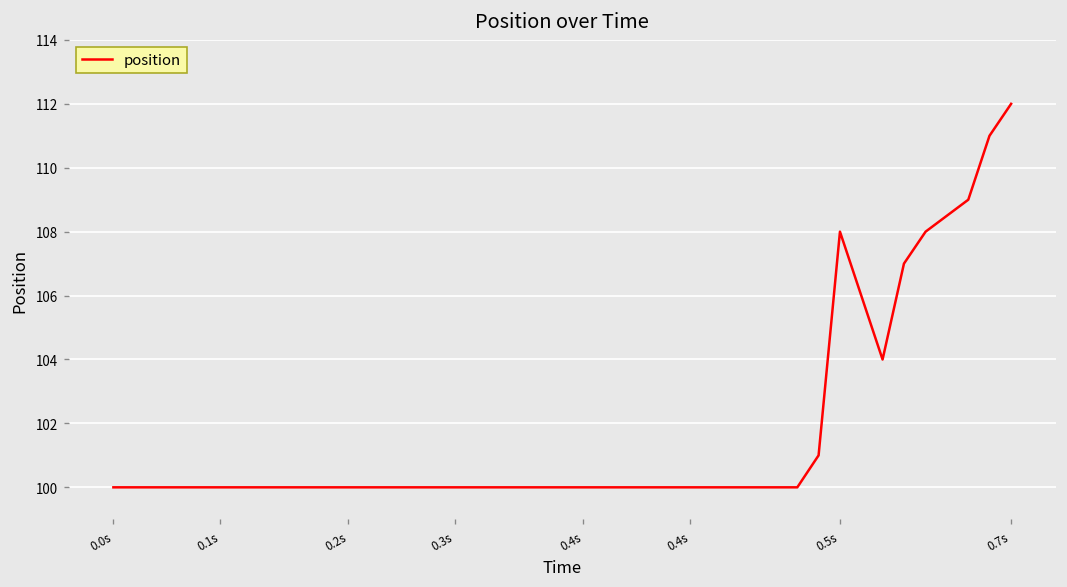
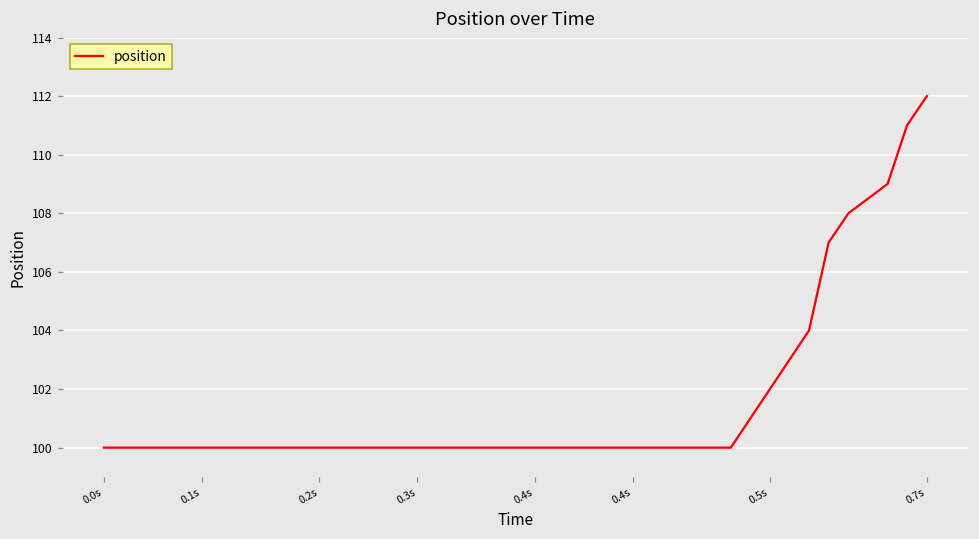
  {
    "0.0s": 100,
    "0.1s": 100,
    "0.2s": 100,
    "0.3s": 100,
-   "0.5s": 108,
+   "0.5s": 102,
    "0.7s": 112
  }
